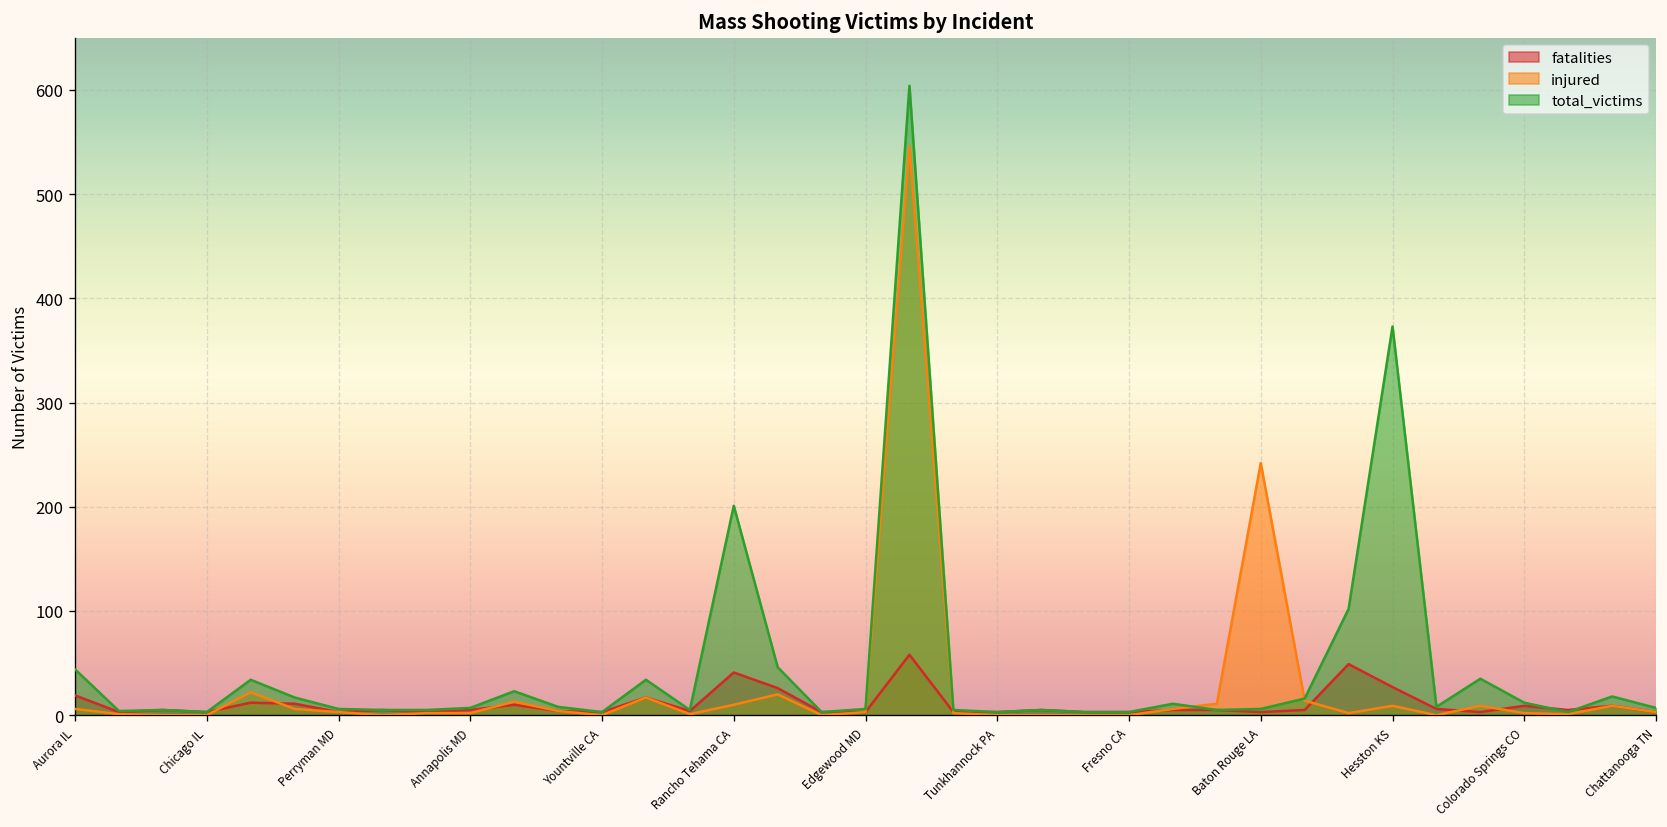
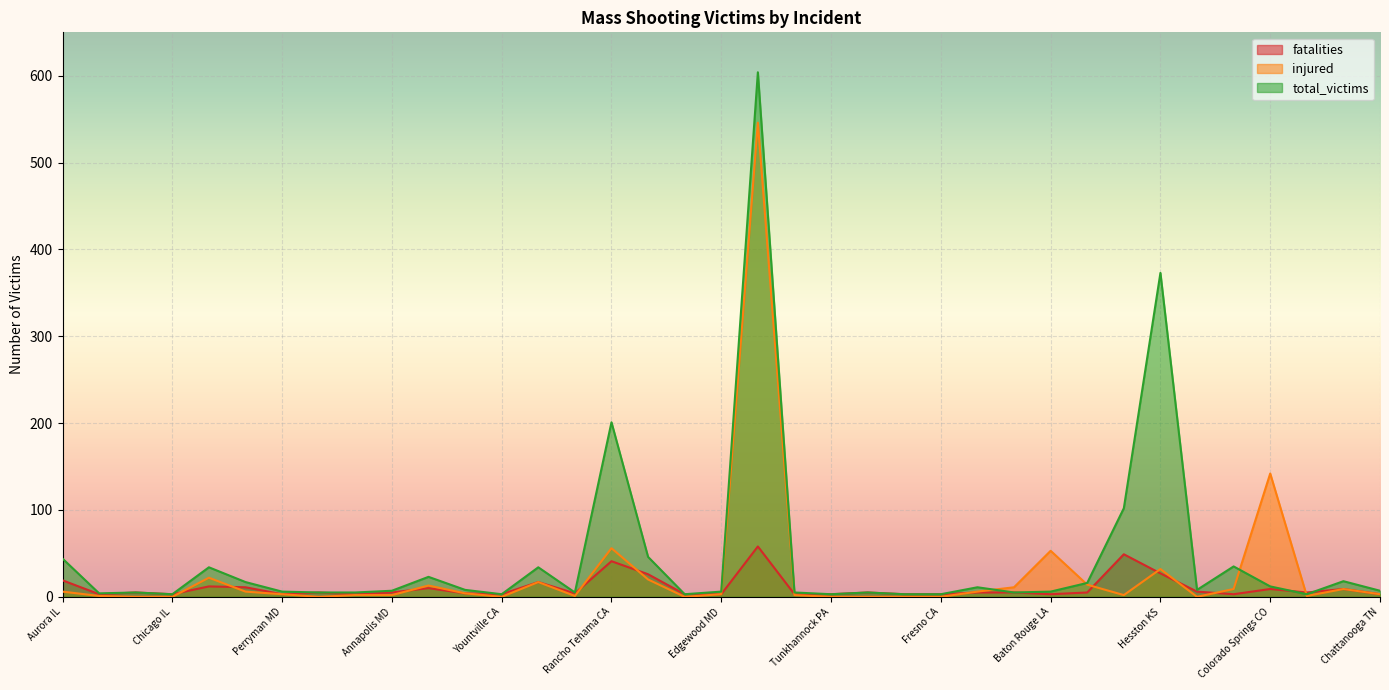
  {
    "fatalities": {
      "Aurora IL": 20,
      "Rancho Tehama CA": 40,
      "Baton Rouge LA": 0,
      "Hesston KS": 30,
      "Colorado Springs CO": 10
    },
    "injured": {
      "Aurora IL": 10,
      "Chicago IL": 0,
      "Annapolis MD": 0,
      "Yountville CA": 0,
-     "Rancho Tehama CA": 10,
+     "Rancho Tehama CA": 60,
      "Tunkhannock PA": 0,
      "Fresno CA": 0,
-     "Baton Rouge LA": 240,
-     "Hesston KS": 10,
-     "Colorado Springs CO": 0
+     "Baton Rouge LA": 50,
+     "Hesston KS": 30,
+     "Colorado Springs CO": 140
    },
    "total_victims": {
      "Aurora IL": 40,
      "Perryman MD": 10,
      "Rancho Tehama CA": 200,
      "Edgewood MD": 10,
      "Baton Rouge LA": 10,
      "Hesston KS": 370,
      "Colorado Springs CO": 10,
      "Chattanooga TN": 10
    }
  }
